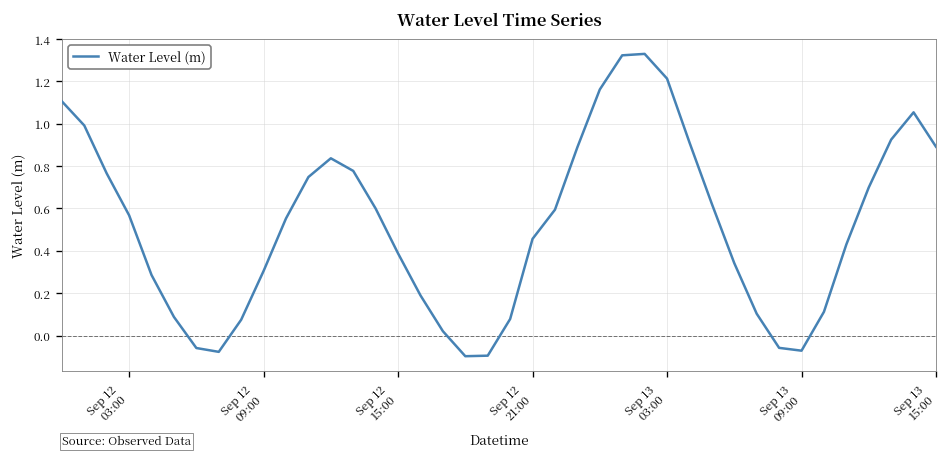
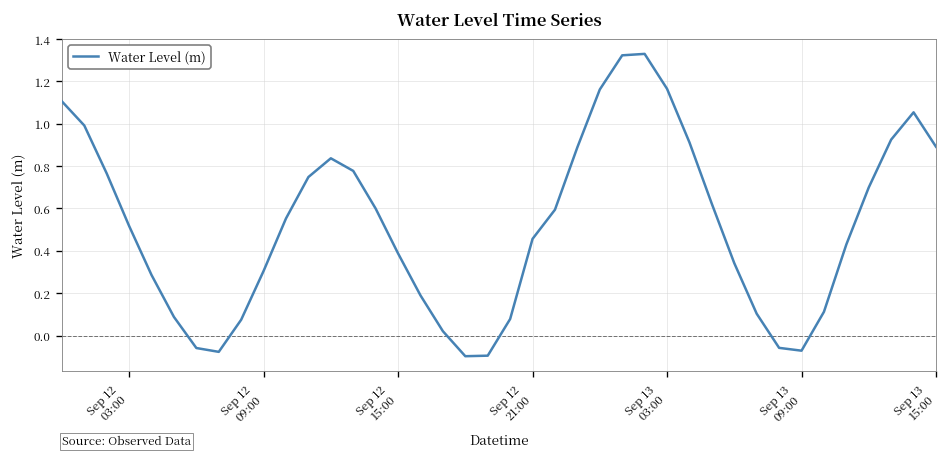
  {
-   "Sep 12 03:00": 0.57,
+   "Sep 12 03:00": 0.52,
    "Sep 12 09:00": 0.30,
    "Sep 12 15:00": 0.39,
    "Sep 12 21:00": 0.46,
-   "Sep 13 03:00": 1.21,
+   "Sep 13 03:00": 1.17,
    "Sep 13 09:00": -0.07,
    "Sep 13 15:00": 0.89
  }
